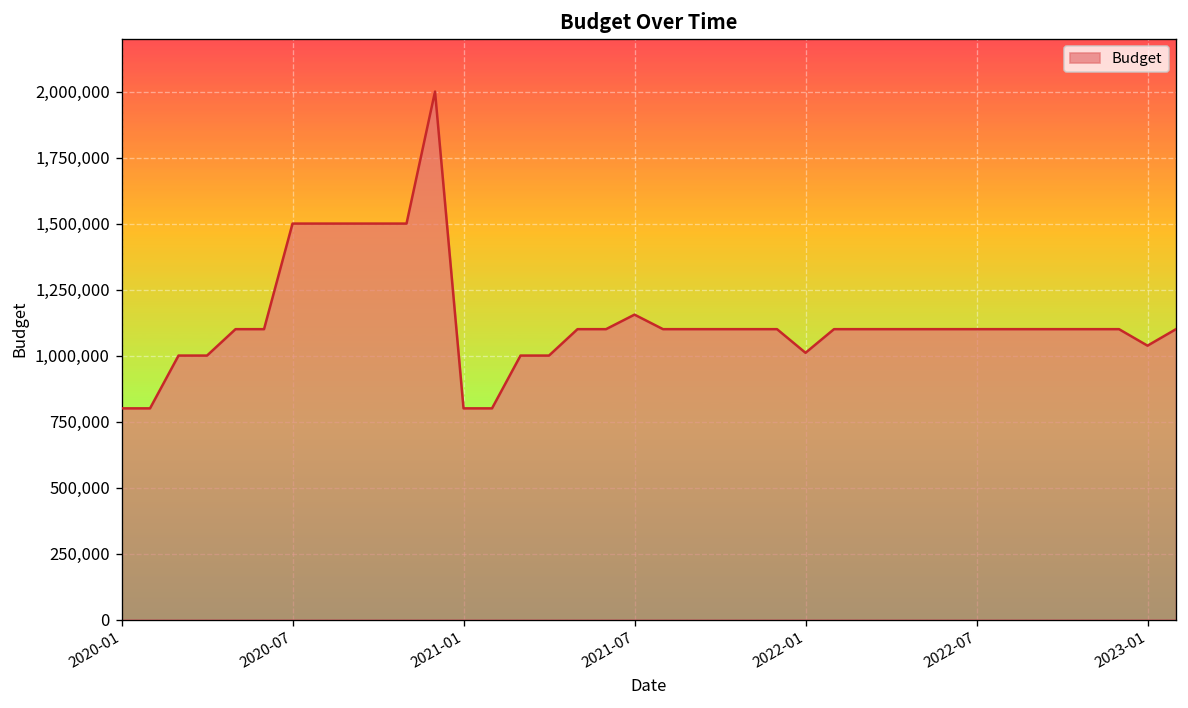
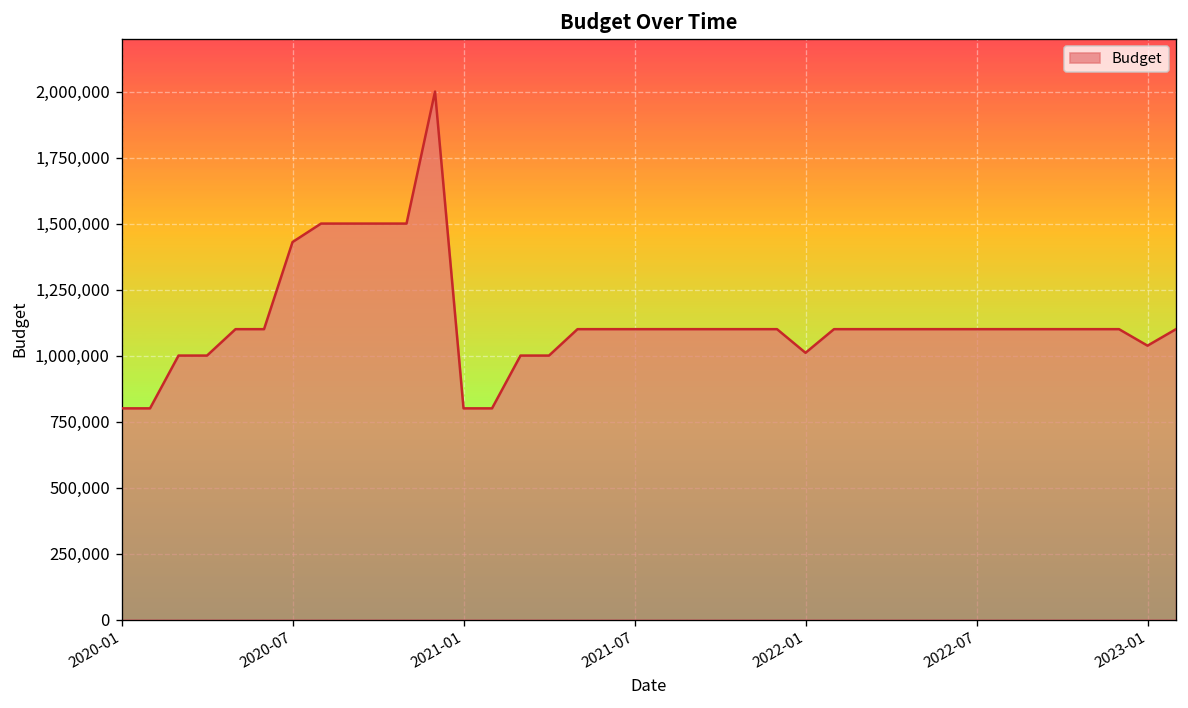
  {
    "2020-01": "800,000",
-   "2020-07": "1,500,000",
+   "2020-07": "1,430,000",
    "2021-01": "800,000",
-   "2021-07": "1,160,000",
+   "2021-07": "1,100,000",
    "2022-01": "1,010,000",
    "2022-07": "1,100,000",
    "2023-01": "1,040,000"
  }
